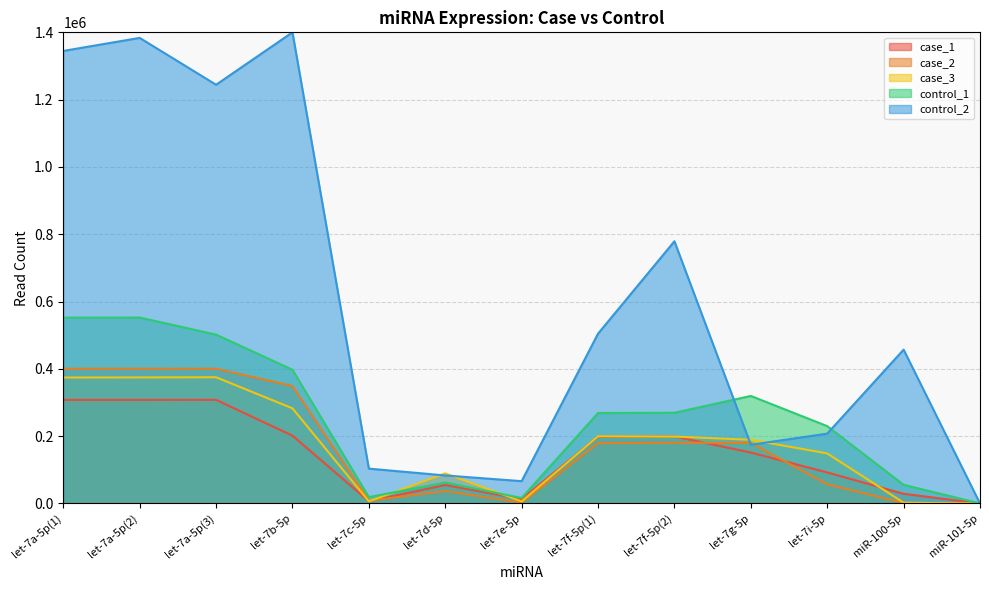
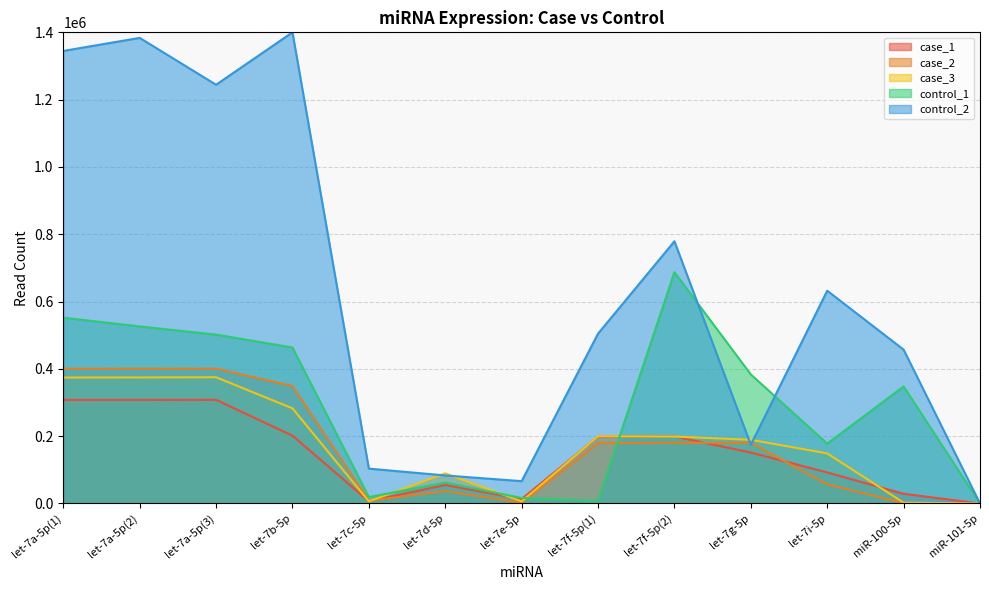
  {
    "control_1": {
      "let-7a-5p(1)": 550000,
-     "let-7a-5p(2)": 550000,
+     "let-7a-5p(2)": 530000,
      "let-7a-5p(3)": 500000,
-     "let-7b-5p": 400000,
+     "let-7b-5p": 460000,
      "let-7c-5p": 20000,
-     "let-7f-5p(1)": 270000,
-     "let-7f-5p(2)": 270000,
-     "let-7g-5p": 320000,
-     "let-7i-5p": 230000,
-     "miR-100-5p": 60000
+     "let-7f-5p(1)": 10000,
+     "let-7f-5p(2)": 690000,
+     "let-7g-5p": 380000,
+     "let-7i-5p": 180000,
+     "miR-100-5p": 350000
    },
    "control_2": {
      "let-7a-5p(1)": 1340000,
      "let-7a-5p(2)": 1380000,
      "let-7a-5p(3)": 1240000,
      "let-7b-5p": 1400000,
      "let-7c-5p": 100000,
      "let-7e-5p": 70000,
      "let-7f-5p(1)": 500000,
      "let-7f-5p(2)": 780000,
-     "let-7i-5p": 210000,
+     "let-7i-5p": 630000,
      "miR-100-5p": 460000
    }
  }
